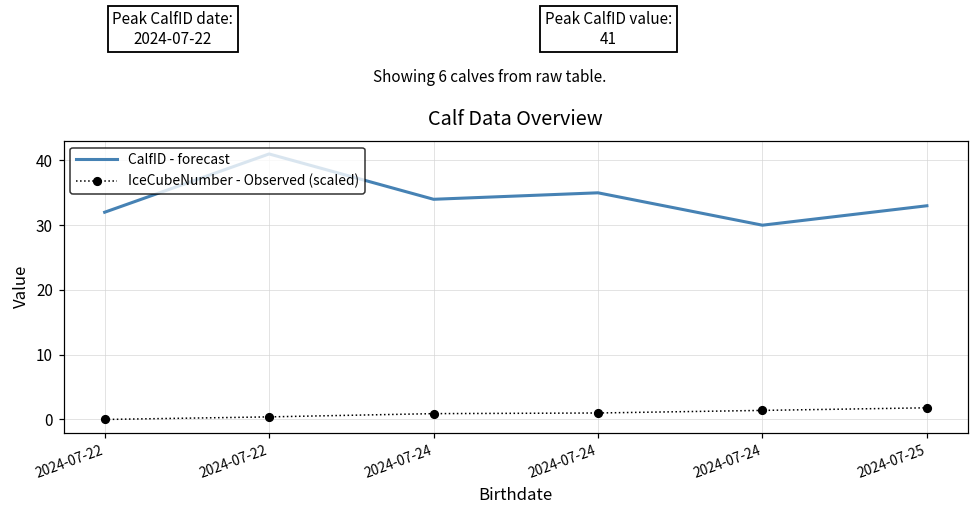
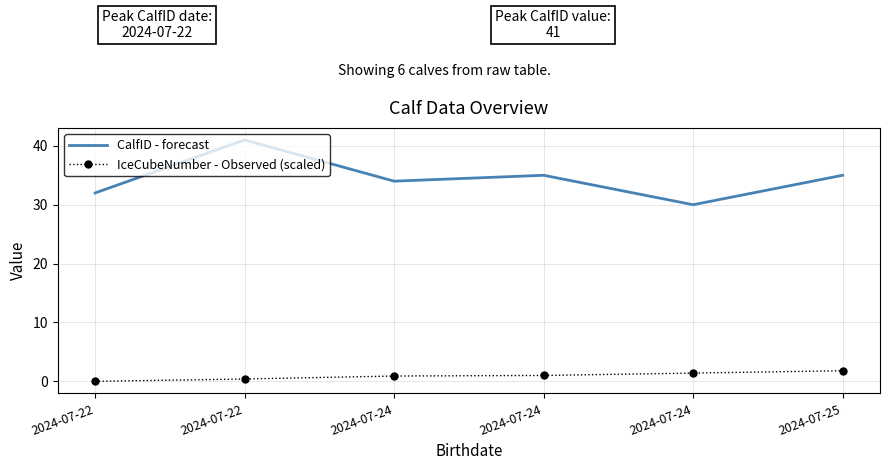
  {
    "CalfID - forecast": {
-     "2024-07-25": 33
+     "2024-07-25": 35
    },
    "IceCubeNumber - Observed (scaled)": {
      "2024-07-25": 2
    }
  }
